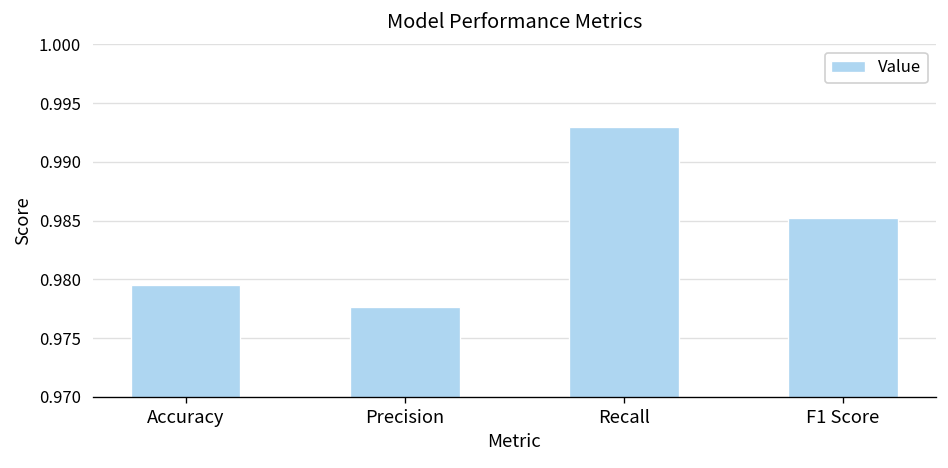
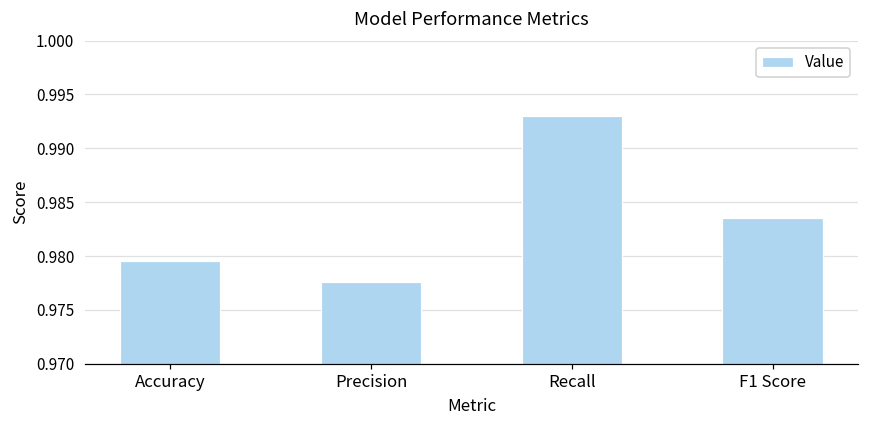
  {
    "Accuracy": 0.980,
    "Precision": 0.978,
    "Recall": 0.993,
-   "F1 Score": 0.985
+   "F1 Score": 0.984
  }
